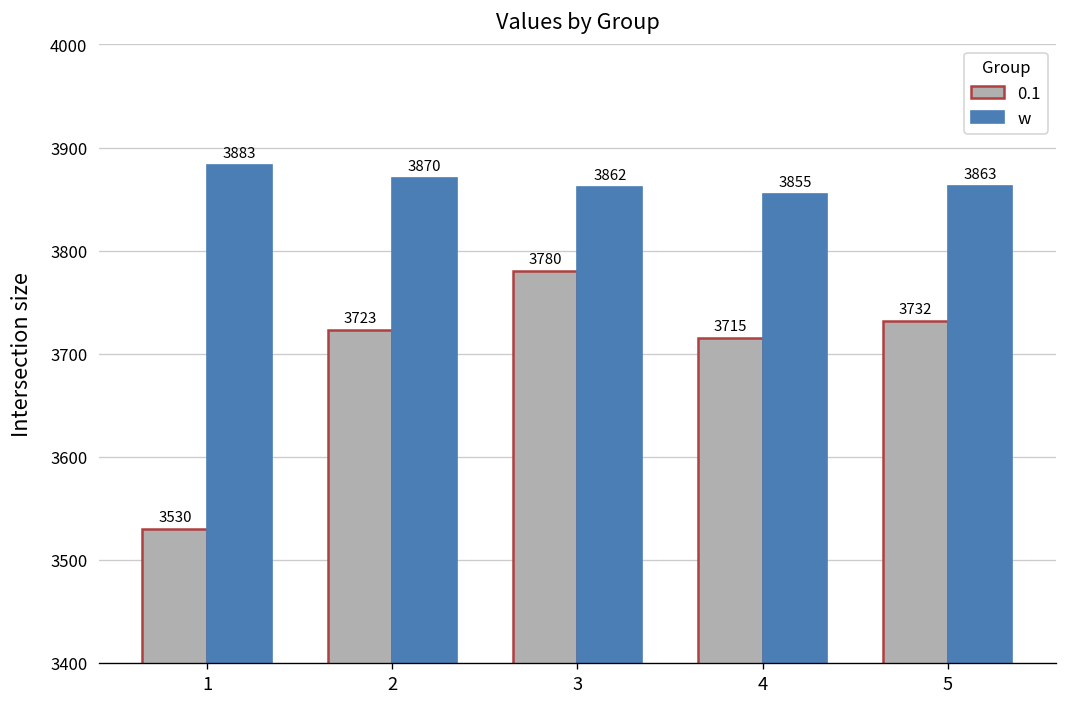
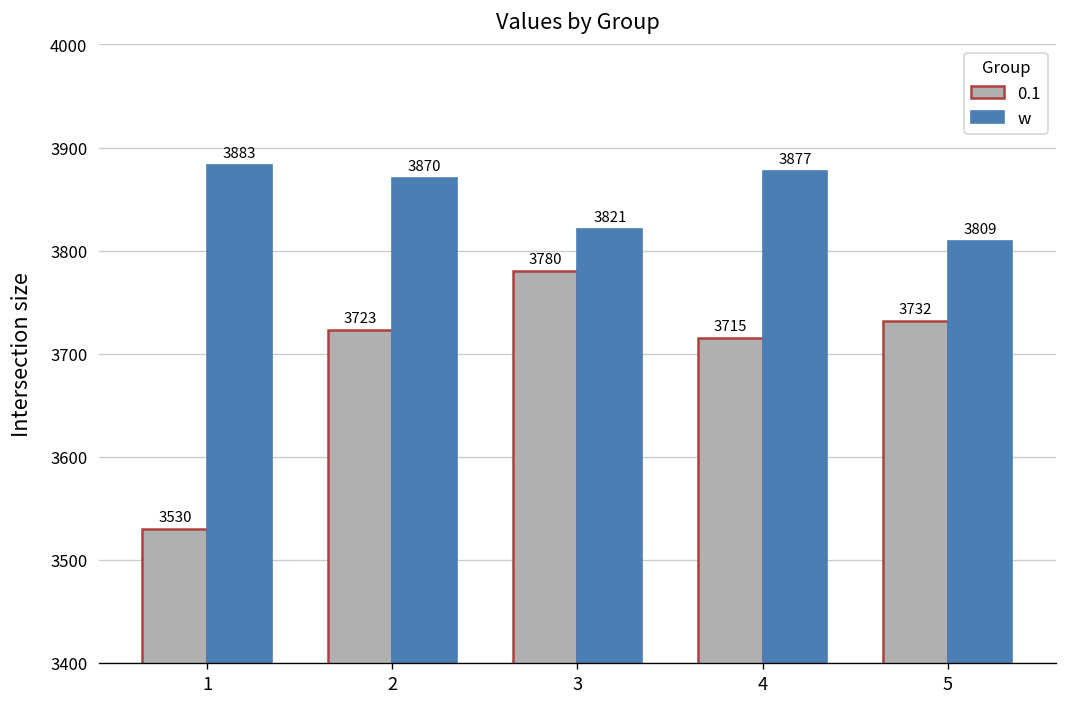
  {
    "0.1": {
      "1": 3530,
      "2": 3723,
      "3": 3780,
      "4": 3715,
      "5": 3732
    },
    "w": {
      "1": 3883,
      "2": 3870,
-     "3": 3862,
-     "4": 3855,
-     "5": 3863
+     "3": 3821,
+     "4": 3877,
+     "5": 3809
    }
  }
